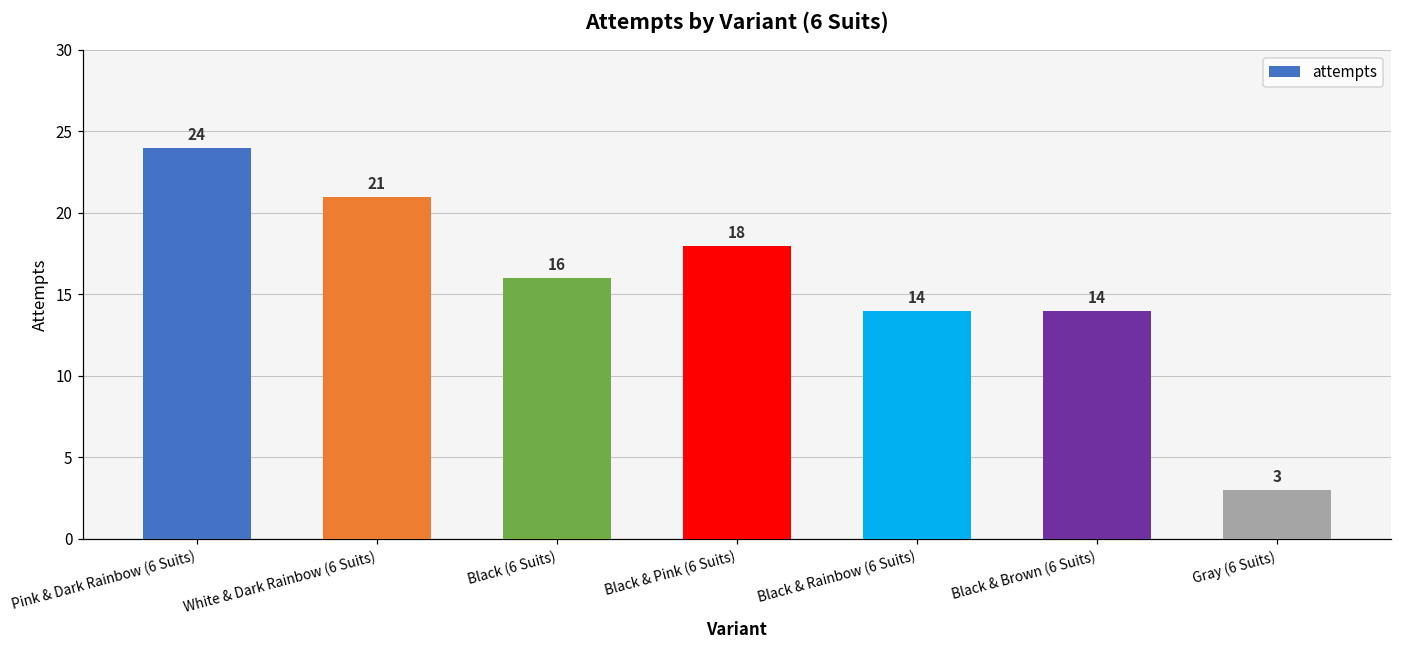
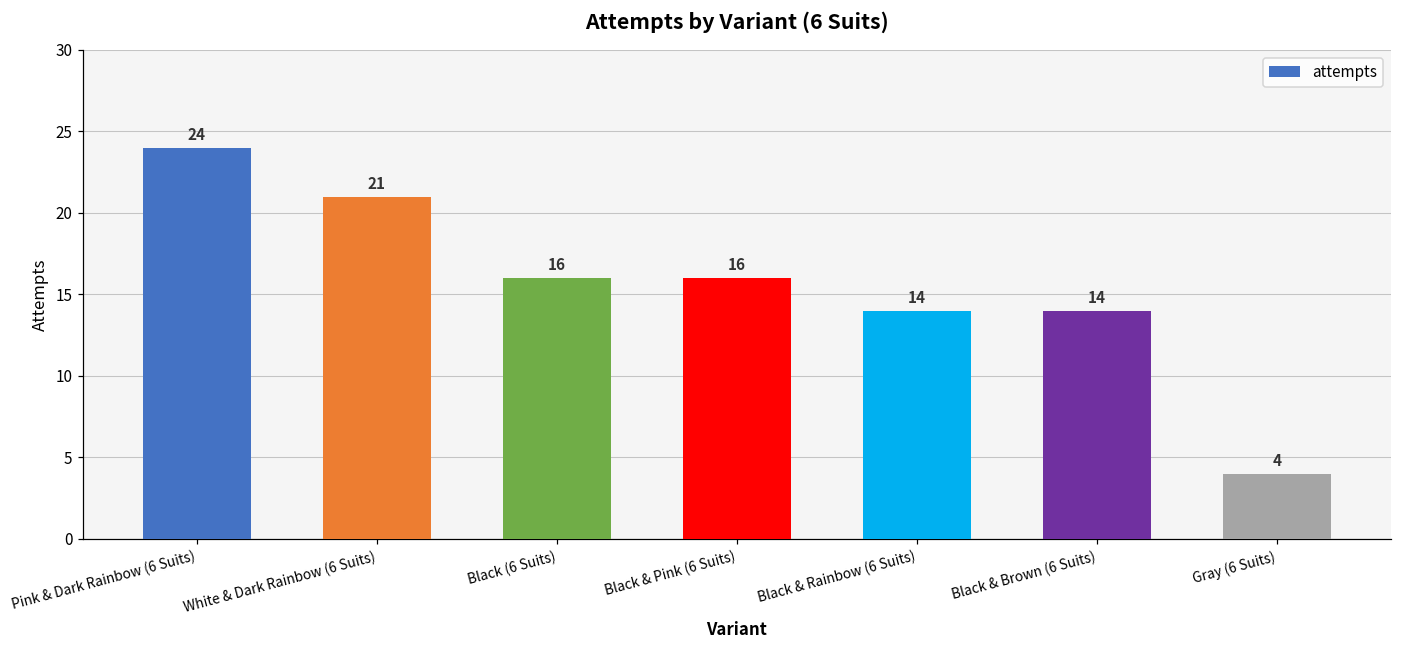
  {
    "Pink & Dark Rainbow (6 Suits)": 24,
    "White & Dark Rainbow (6 Suits)": 21,
    "Black (6 Suits)": 16,
-   "Black & Pink (6 Suits)": 18,
+   "Black & Pink (6 Suits)": 16,
    "Black & Rainbow (6 Suits)": 14,
    "Black & Brown (6 Suits)": 14,
-   "Gray (6 Suits)": 3
+   "Gray (6 Suits)": 4
  }
